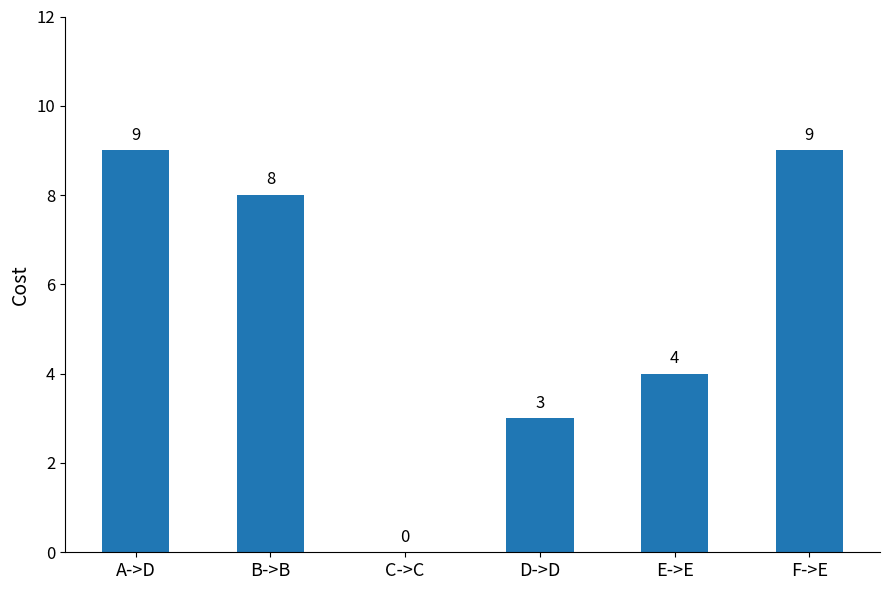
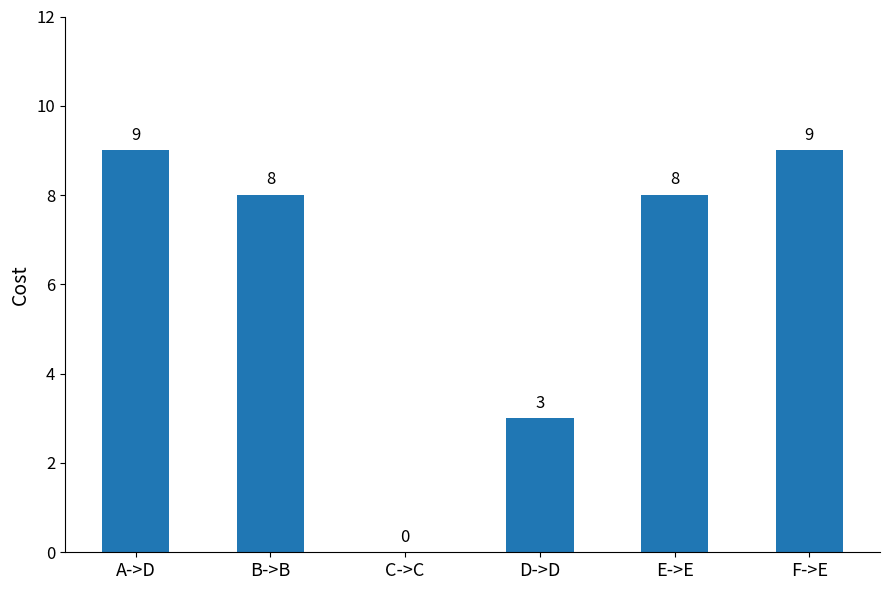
  {
    "A->D": 9,
    "B->B": 8,
    "C->C": 0,
    "D->D": 3,
-   "E->E": 4,
+   "E->E": 8,
    "F->E": 9
  }
